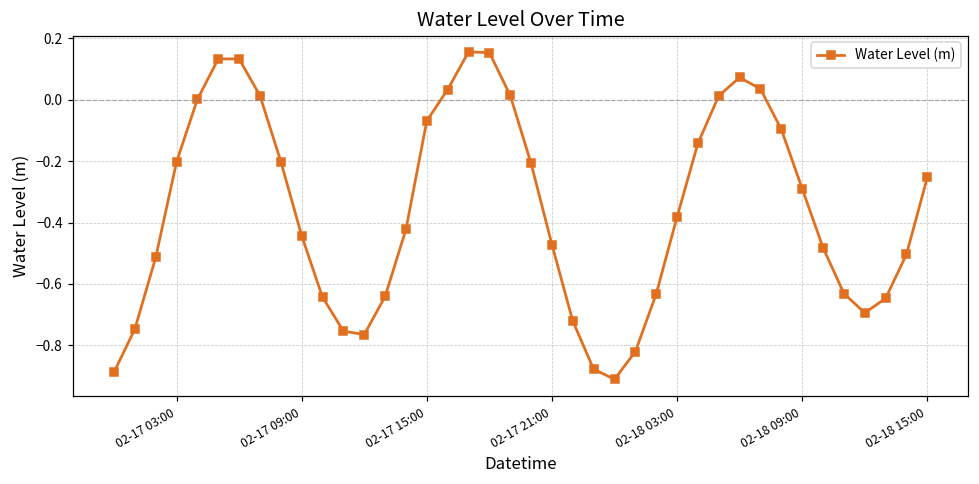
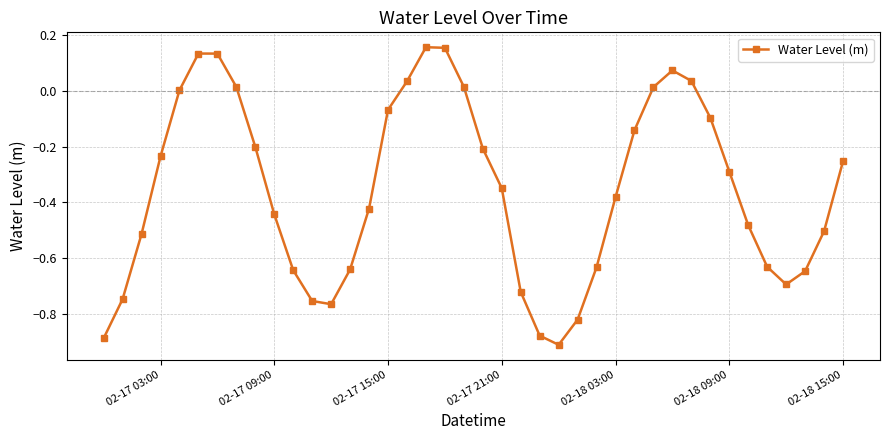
  {
-   "02-17 03:00": -0.20,
+   "02-17 03:00": -0.24,
    "02-17 09:00": -0.44,
    "02-17 15:00": -0.07,
-   "02-17 21:00": -0.47,
+   "02-17 21:00": -0.35,
    "02-18 03:00": -0.38,
    "02-18 09:00": -0.29,
    "02-18 15:00": -0.25
  }
